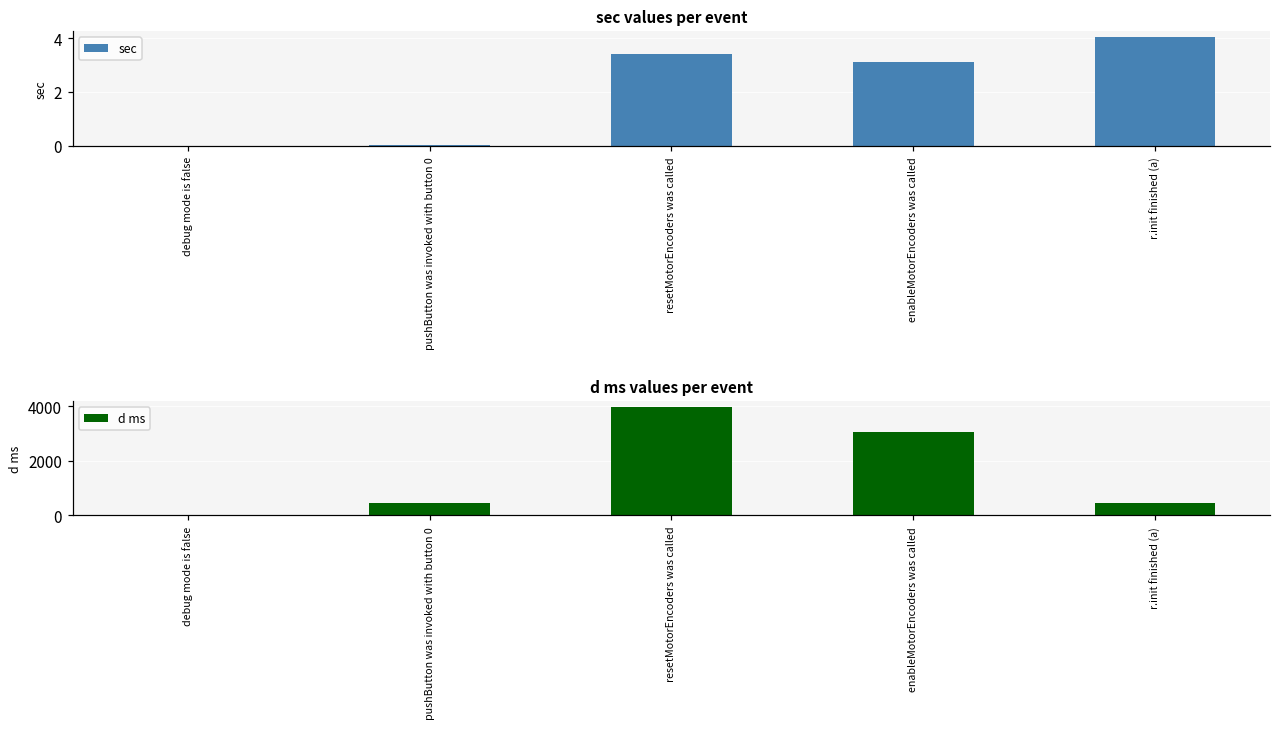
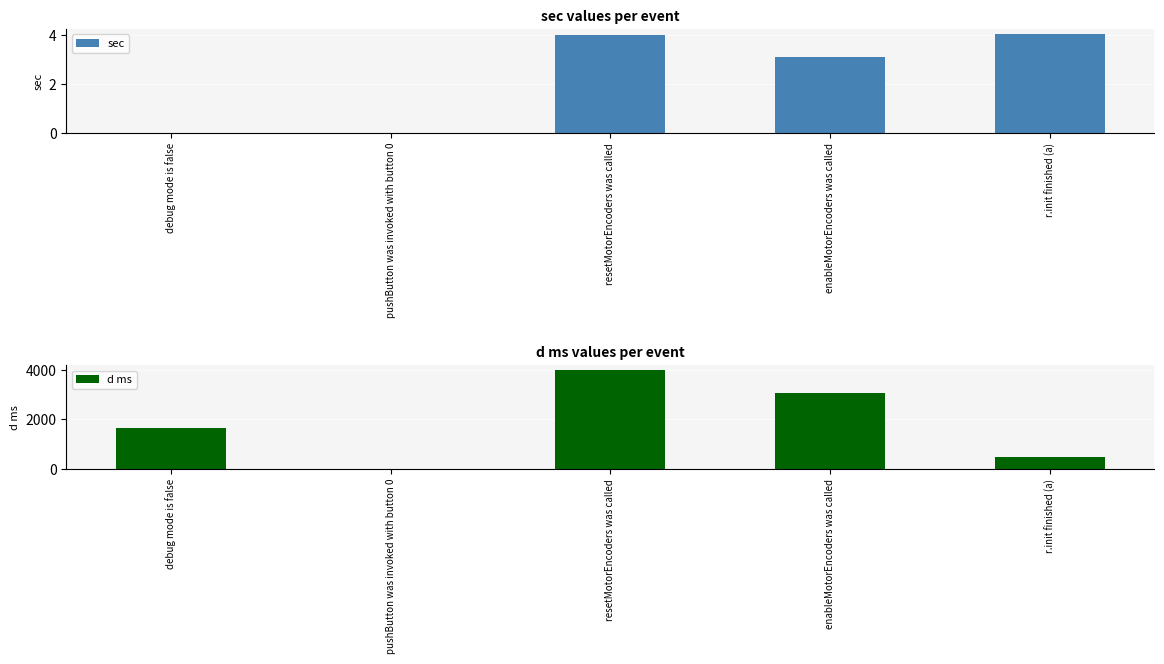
  {
    "sec values per event": {
-     "resetMotorEncoders was called": 3.4,
+     "resetMotorEncoders was called": 4.0,
      "enableMotorEncoders was called": 3.1,
      "r.init finished (a)": 4.0
    },
    "d ms values per event": {
-     "debug mode is false": 0,
-     "pushButton was invoked with button 0": 500,
+     "debug mode is false": 1700,
+     "pushButton was invoked with button 0": 0,
      "resetMotorEncoders was called": 4000,
      "enableMotorEncoders was called": 3100,
      "r.init finished (a)": 500
    }
  }
